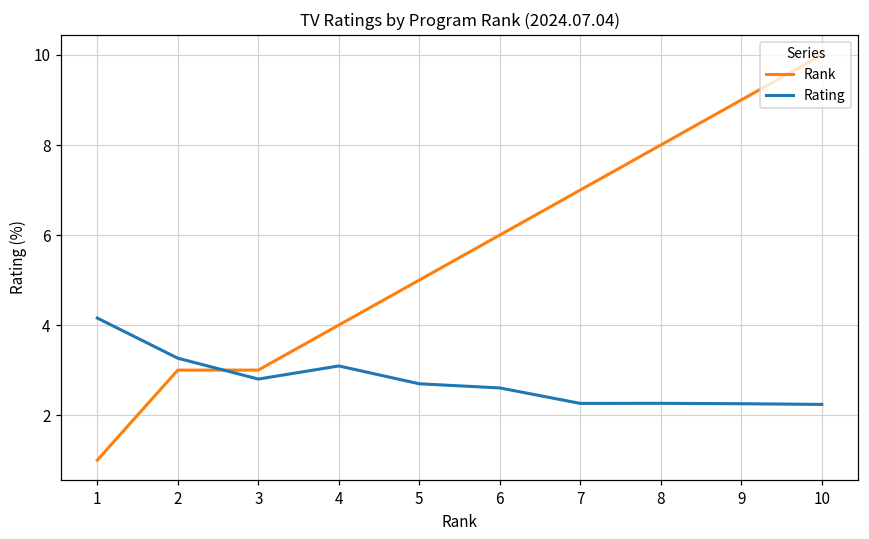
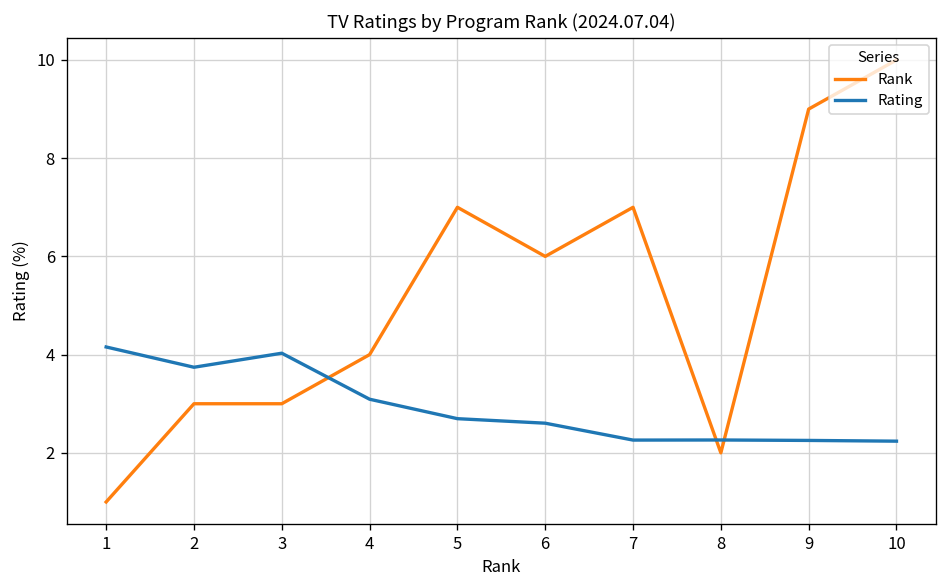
  {
    "Rank": {
      "1": 1,
      "2": 3,
      "3": 3,
      "4": 4,
-     "5": 5,
+     "5": 7,
      "6": 6,
      "7": 7,
-     "8": 8,
+     "8": 2,
      "9": 9
    },
    "Rating": {
      "1": 4.2,
-     "2": 3.3,
-     "3": 2.8,
+     "2": 3.7,
+     "3": 4.0,
      "4": 3.1,
      "5": 2.7,
      "6": 2.6,
      "7": 2.3,
      "8": 2.3,
      "9": 2.3,
      "10": 2.2
    }
  }
